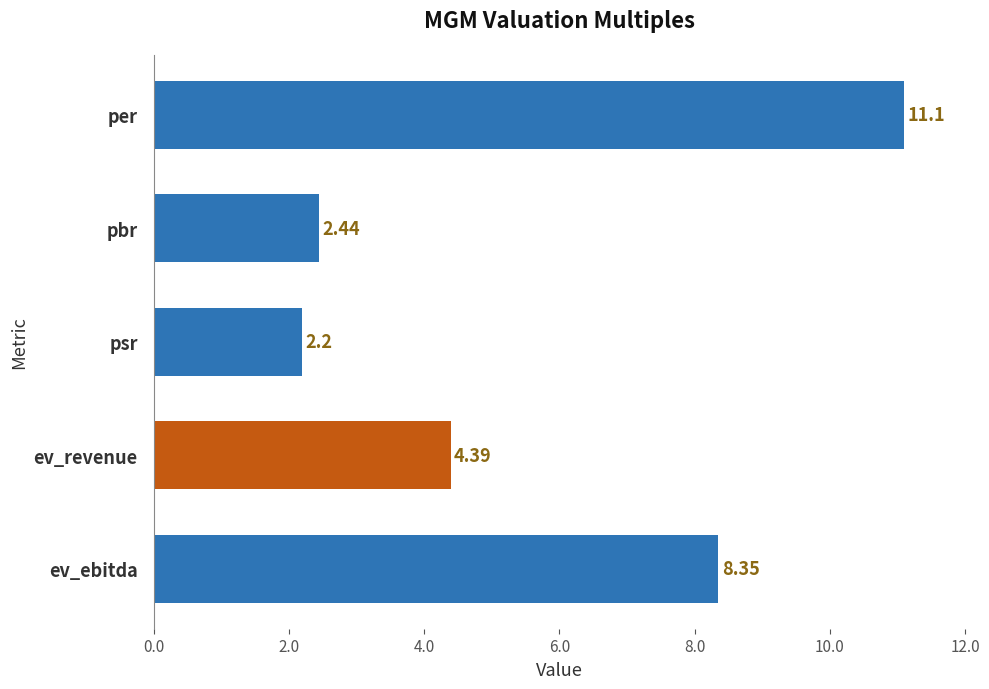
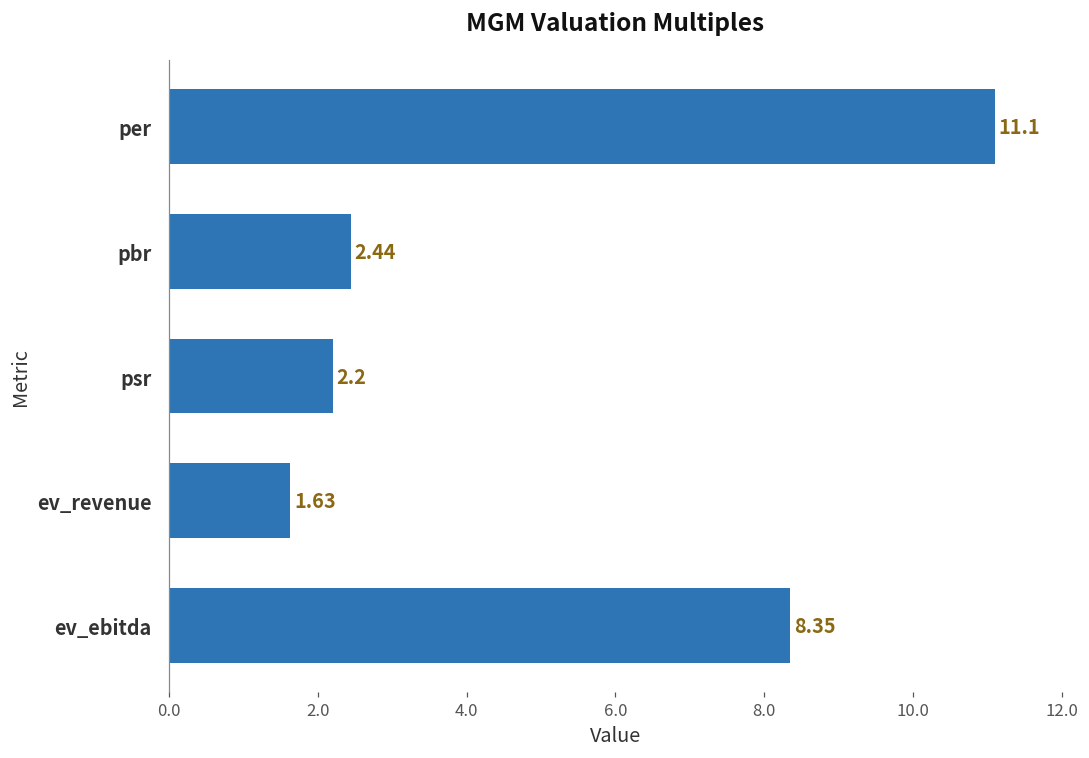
  {
    "per": 11.1,
    "pbr": 2.44,
    "psr": 2.2,
-   "ev_revenue": 4.39,
+   "ev_revenue": 1.63,
    "ev_ebitda": 8.35
  }
